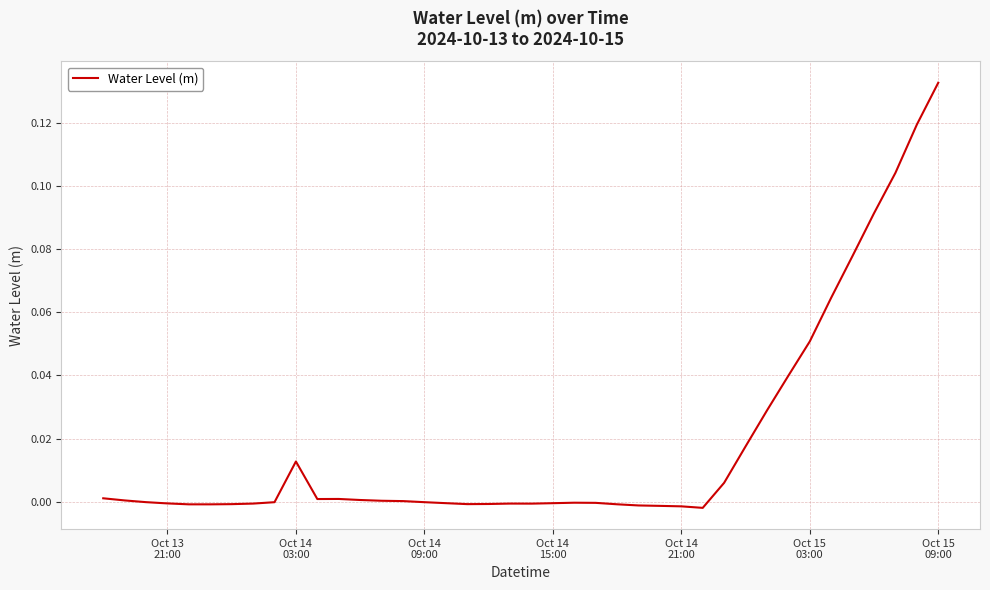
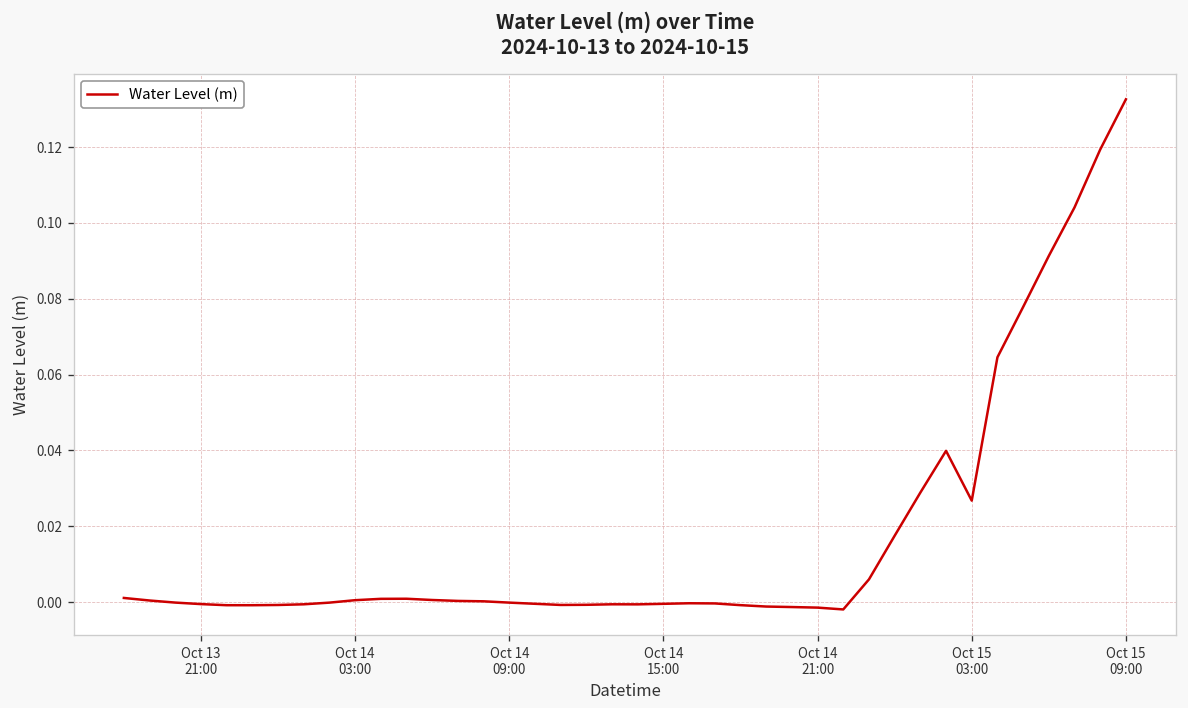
  {
    "Oct 13 21:00": -0.001,
-   "Oct 14 03:00": 0.013,
+   "Oct 14 03:00": 0.001,
    "Oct 14 09:00": 0.000,
    "Oct 14 15:00": 0.000,
    "Oct 14 21:00": -0.001,
-   "Oct 15 03:00": 0.051,
+   "Oct 15 03:00": 0.027,
    "Oct 15 09:00": 0.133
  }
